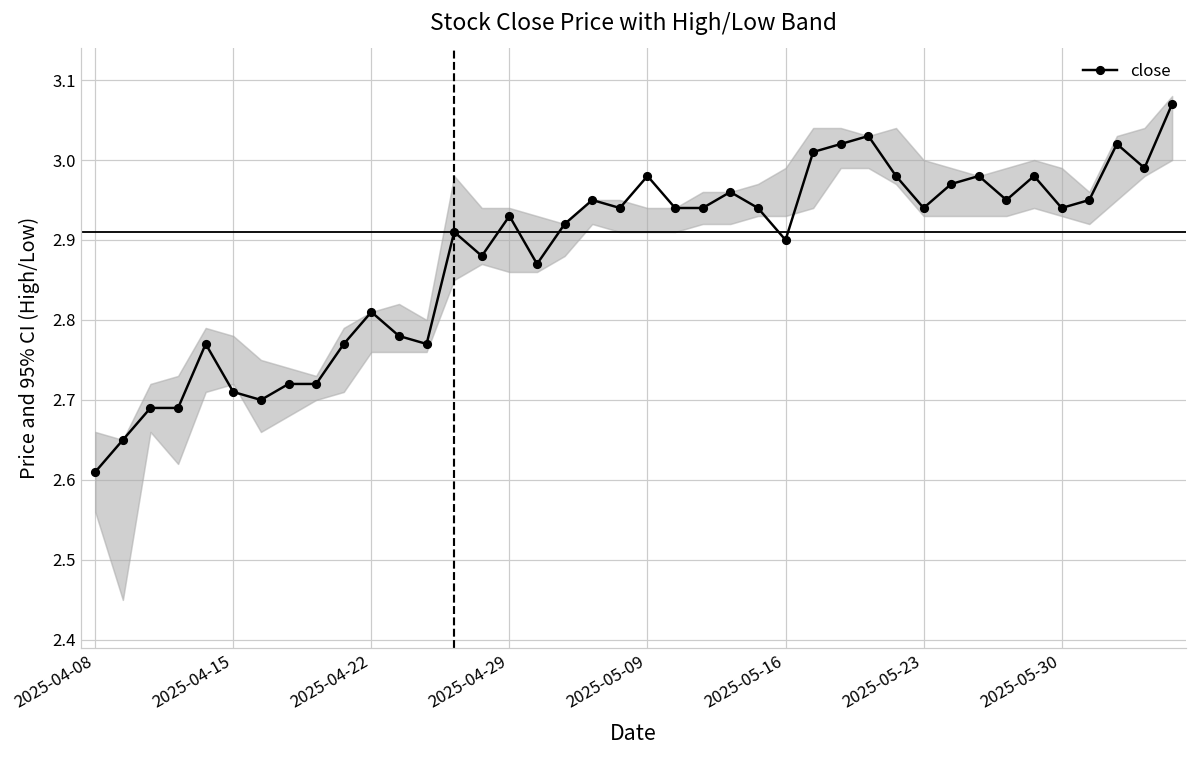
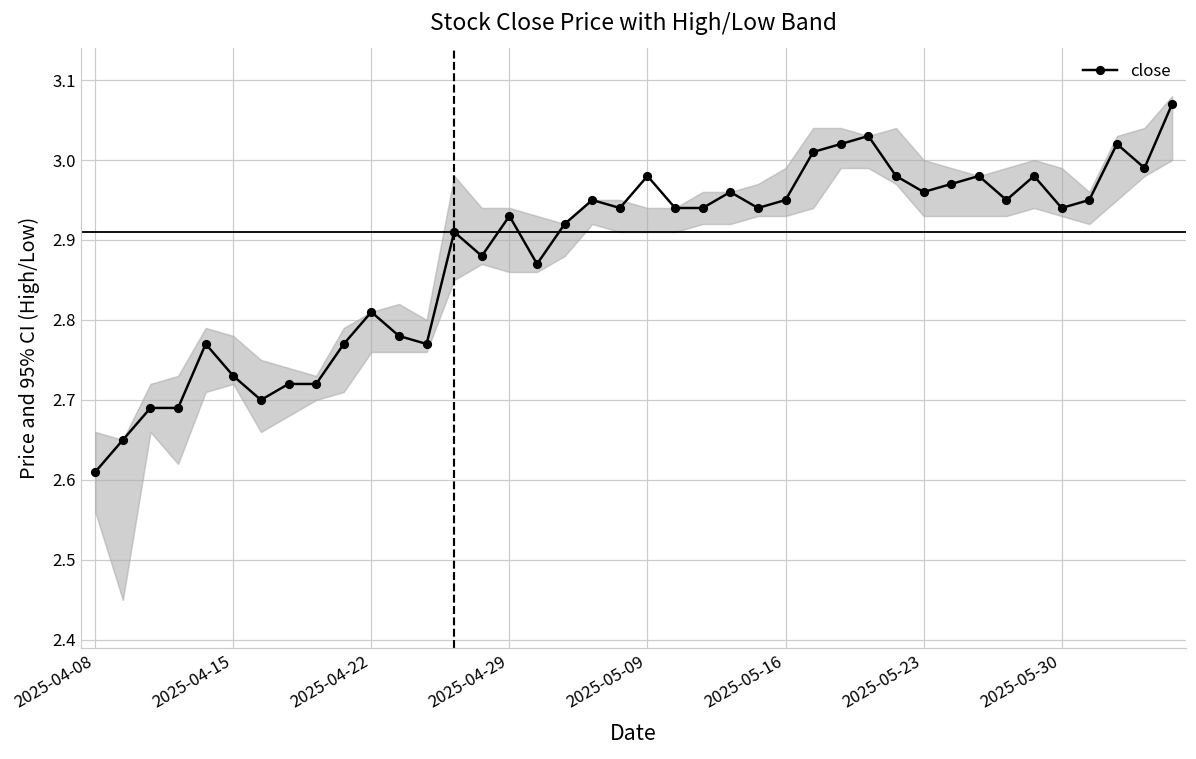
  {
    "close": {
      "2025-04-08": 2.61,
-     "2025-04-15": 2.71,
+     "2025-04-15": 2.73,
      "2025-04-29": 2.93,
      "2025-05-09": 2.98,
-     "2025-05-16": 2.90,
-     "2025-05-23": 2.94,
+     "2025-05-16": 2.95,
+     "2025-05-23": 2.96,
      "2025-05-30": 2.94
    }
  }
